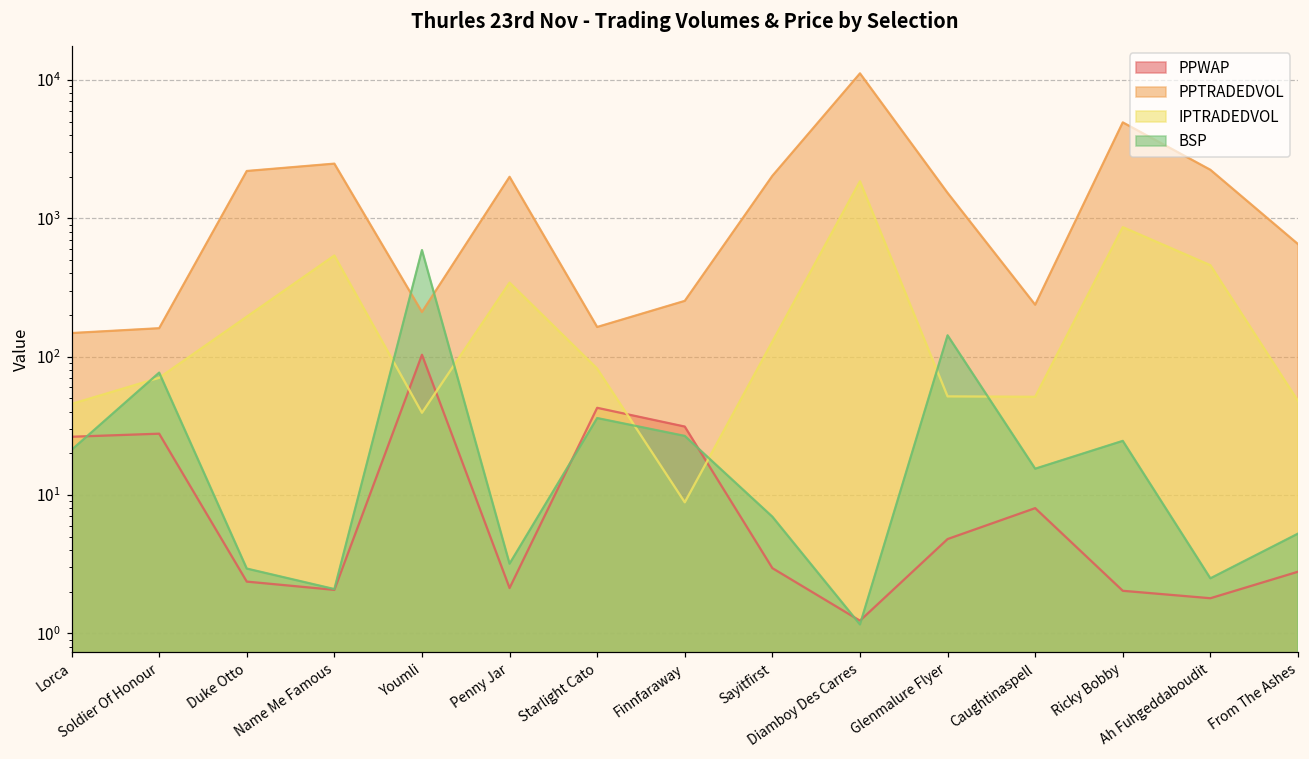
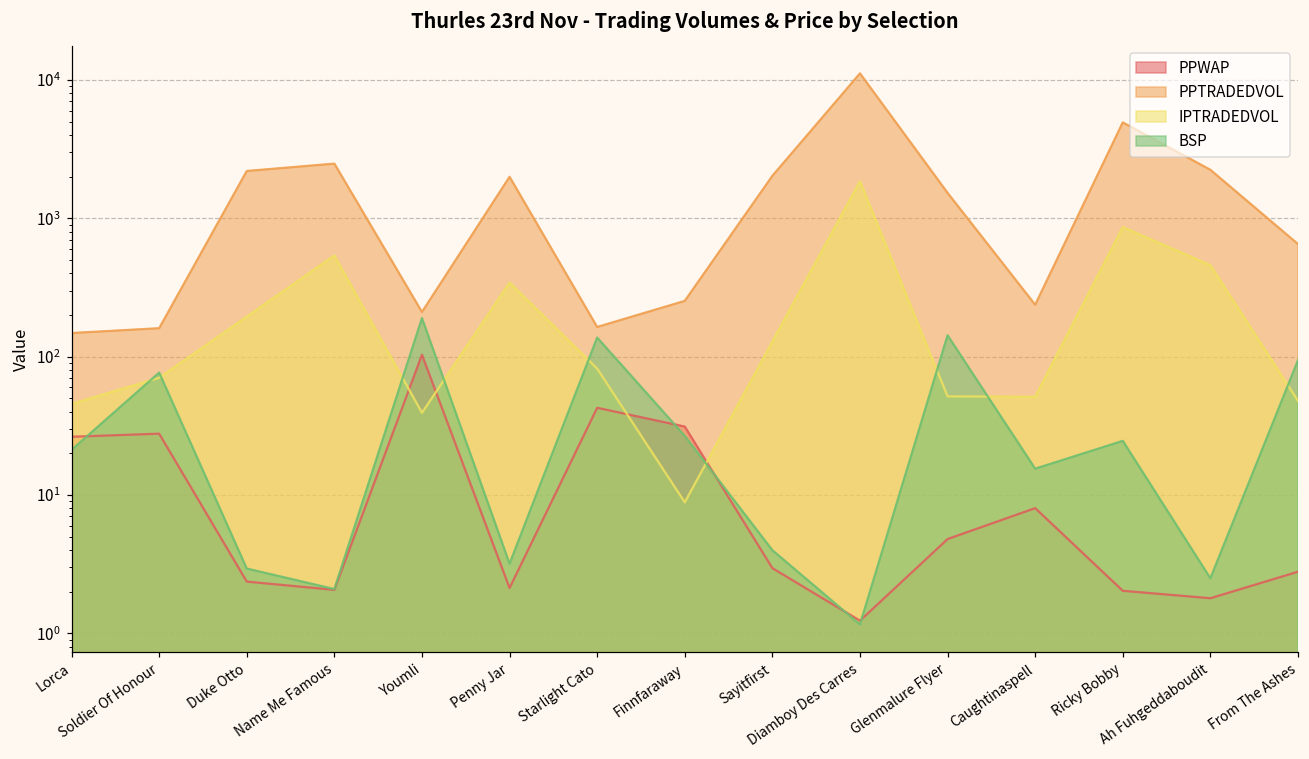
  {
    "BSP": {
      "Lorca": 21,
      "Soldier Of Honour": 80,
      "Duke Otto": 2.9,
-     "Youmli": 600,
+     "Youmli": 190,
      "Penny Jar": 3.2,
-     "Starlight Cato": 36,
+     "Starlight Cato": 140,
      "Finnfaraway": 27,
-     "Sayitfirst": 7,
+     "Sayitfirst": 4.0,
      "Diamboy Des Carres": 1.2,
      "Glenmalure Flyer": 140,
      "Caughtinaspell": 16,
      "Ricky Bobby": 25,
      "Ah Fuhgeddaboudit": 2.5,
-     "From The Ashes": 5.3
+     "From The Ashes": 90
    }
  }
